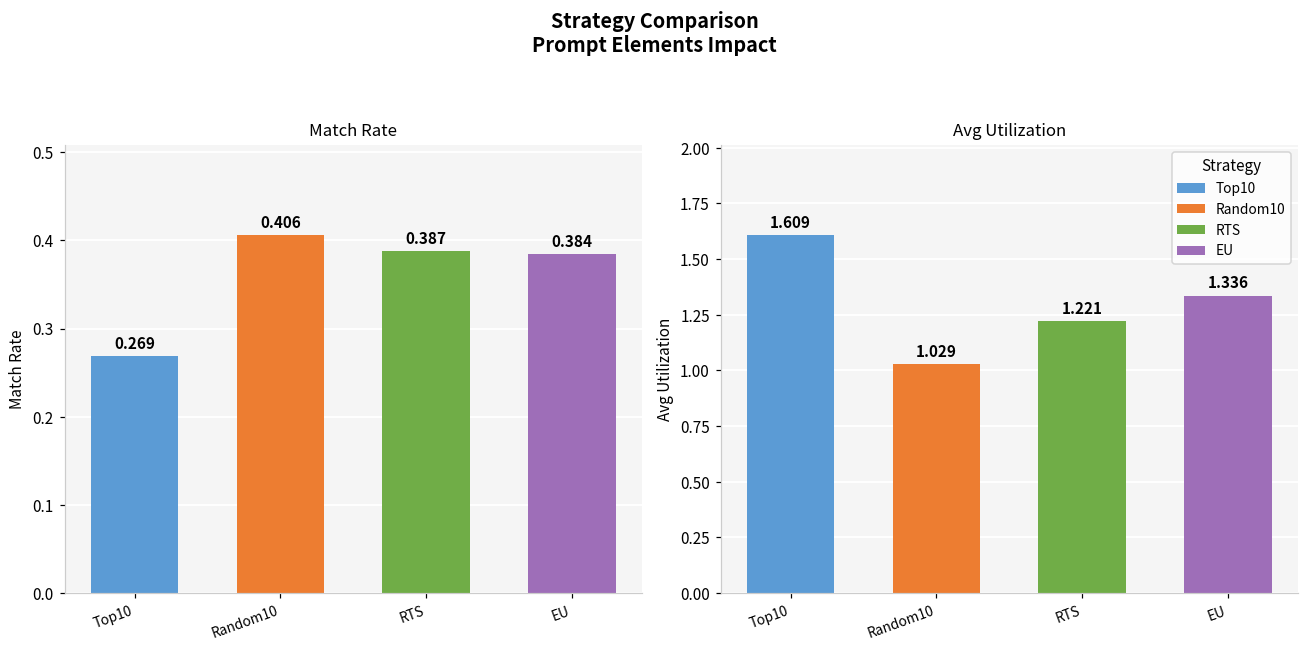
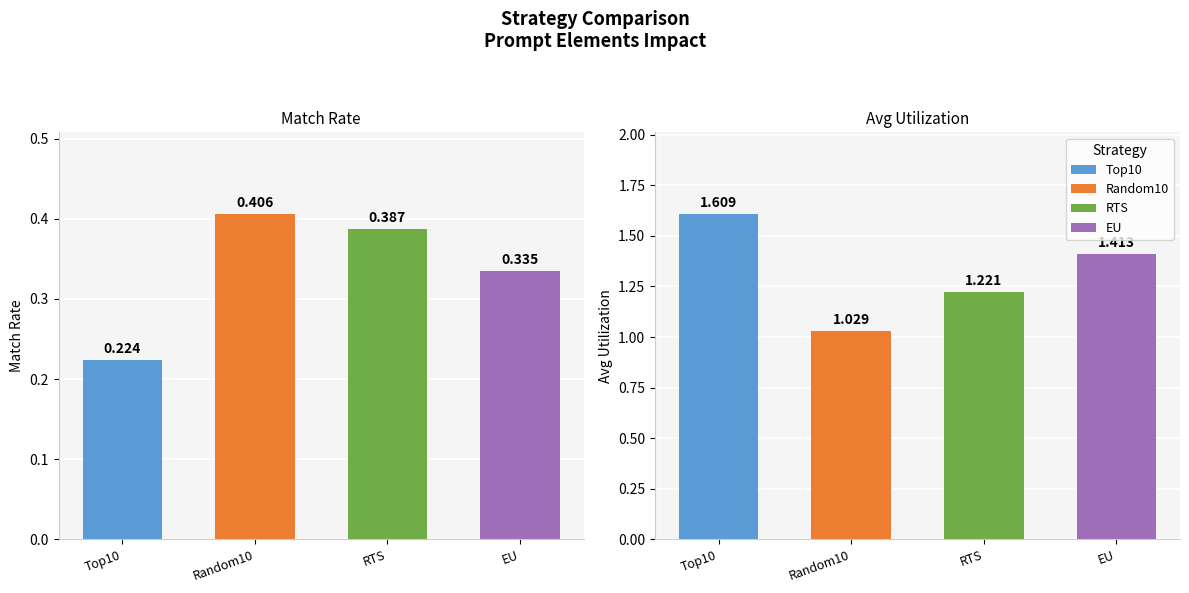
  {
    "Match Rate": {
-     "Top10": 0.269,
+     "Top10": 0.224,
      "Random10": 0.406,
      "RTS": 0.387,
-     "EU": 0.384
+     "EU": 0.335
    },
    "Avg Utilization": {
-     "EU": 1.34
+     "EU": 1.41
    }
  }
